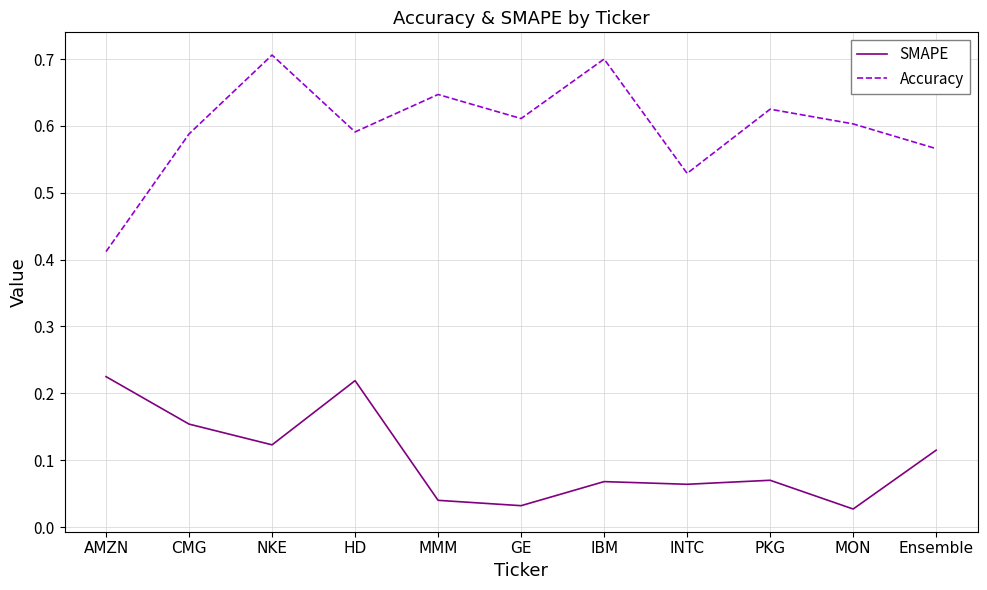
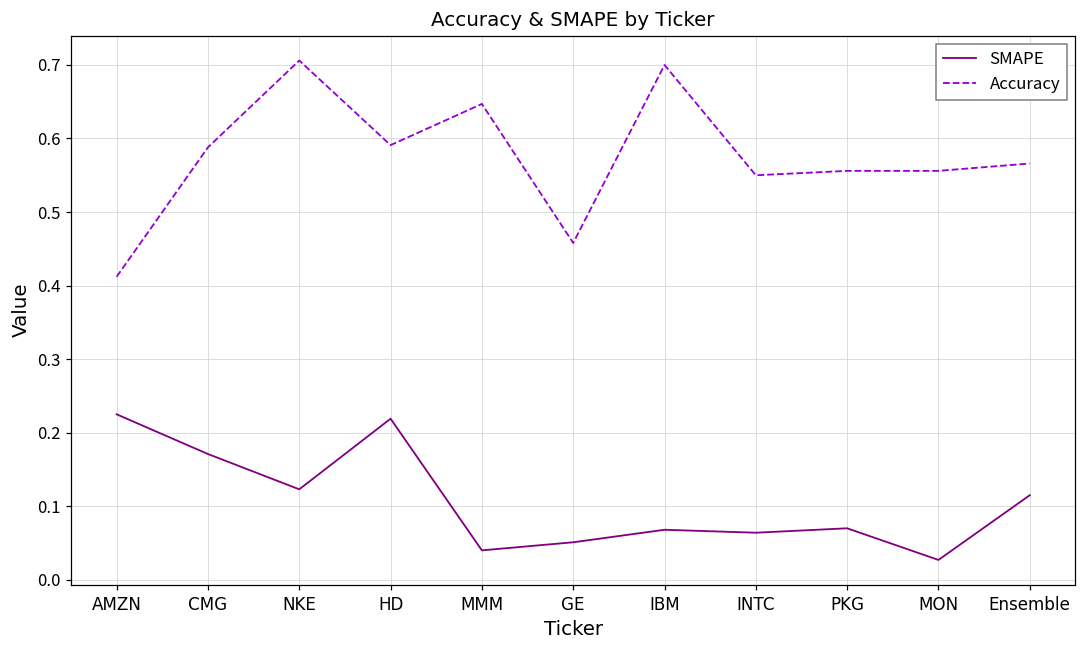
  {
    "SMAPE": {
      "AMZN": 0.23,
-     "CMG": 0.15,
+     "CMG": 0.17,
      "NKE": 0.12,
      "HD": 0.22,
      "MMM": 0.04,
-     "GE": 0.03,
+     "GE": 0.05,
      "IBM": 0.07,
      "INTC": 0.06,
      "PKG": 0.07,
      "MON": 0.03,
      "Ensemble": 0.12
    },
    "Accuracy": {
      "AMZN": 0.41,
      "CMG": 0.59,
      "NKE": 0.71,
      "HD": 0.59,
      "MMM": 0.65,
-     "GE": 0.61,
+     "GE": 0.46,
      "IBM": 0.70,
-     "INTC": 0.53,
-     "PKG": 0.63,
-     "MON": 0.60,
+     "INTC": 0.55,
+     "PKG": 0.56,
+     "MON": 0.56,
      "Ensemble": 0.57
    }
  }
